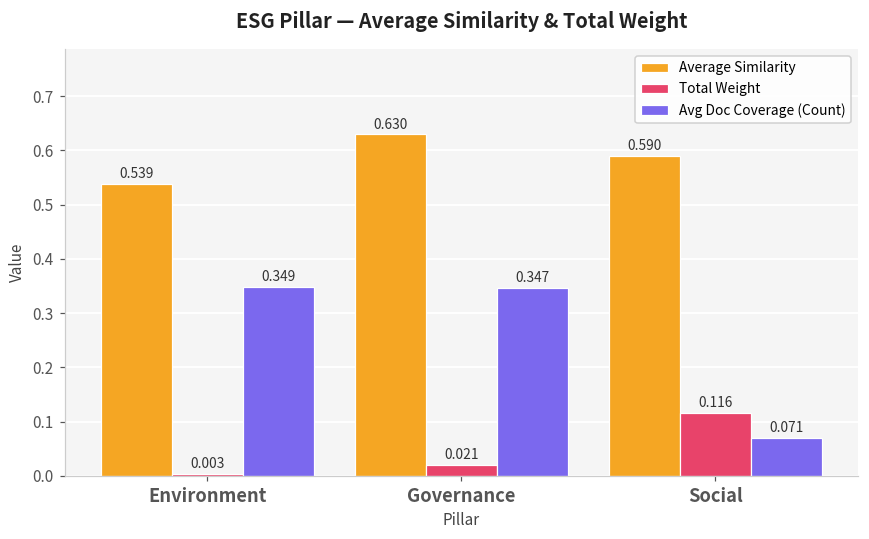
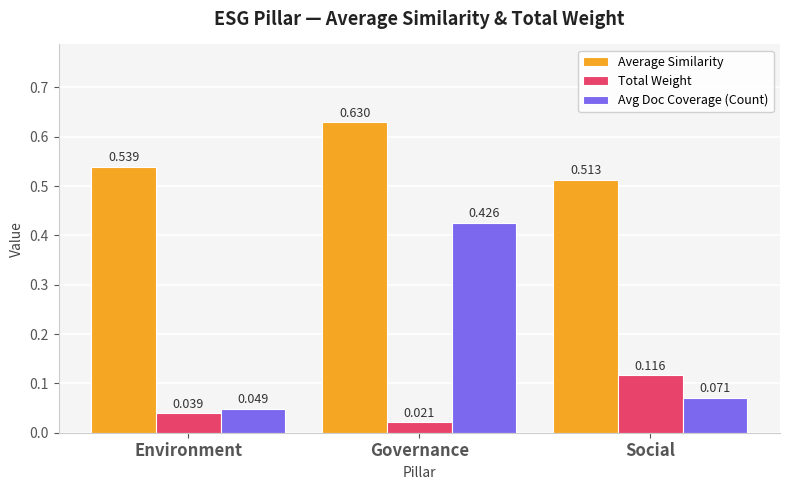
  {
    "Average Similarity": {
      "Environment": 0.539,
      "Governance": 0.630,
-     "Social": 0.590
+     "Social": 0.513
    },
    "Total Weight": {
-     "Environment": 0.003,
+     "Environment": 0.039,
      "Governance": 0.021,
      "Social": 0.116
    },
    "Avg Doc Coverage (Count)": {
-     "Environment": 0.349,
-     "Governance": 0.347,
+     "Environment": 0.049,
+     "Governance": 0.426,
      "Social": 0.071
    }
  }
